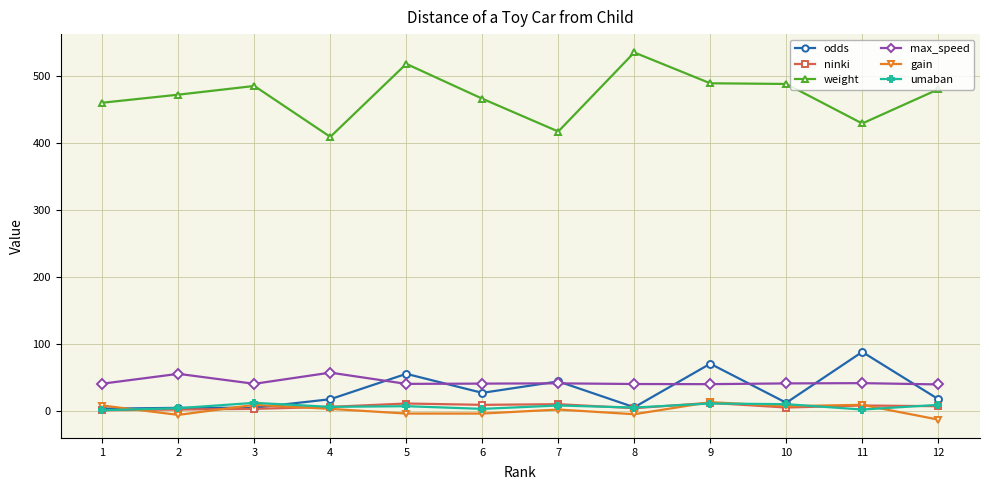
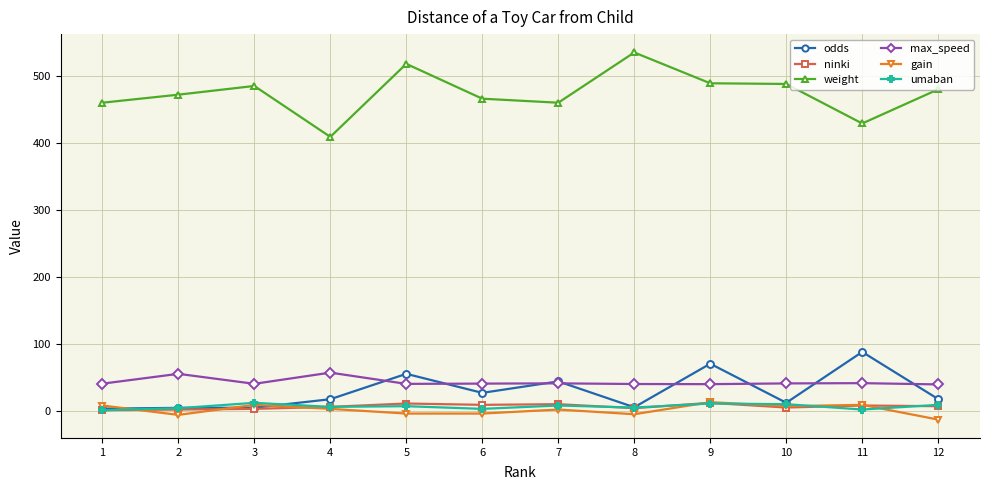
  {
    "odds": {
      "4": 20,
      "5": 60,
      "6": 30,
      "9": 70,
      "11": 90,
      "12": 20
    },
    "weight": {
      "1": 460,
      "2": 470,
      "3": 490,
      "4": 410,
      "5": 520,
      "6": 470,
-     "7": 420,
+     "7": 460,
      "8": 540,
      "9": 490,
      "10": 490,
      "11": 430
    },
    "max_speed": {
      "1": 40,
      "2": 60,
      "3": 40,
      "4": 60,
      "5": 40,
      "6": 40,
      "8": 40,
      "9": 40,
      "10": 40,
      "11": 40,
      "12": 40
    },
    "umaban": {
      "5": 10,
      "6": 0,
      "11": 0
    }
  }
